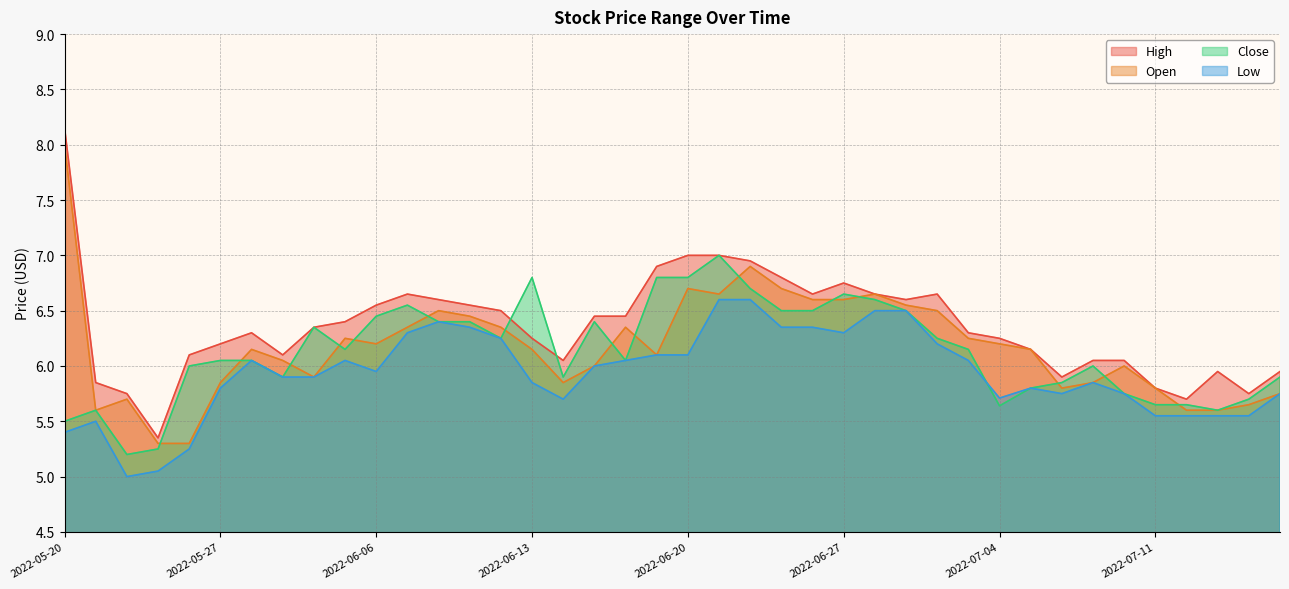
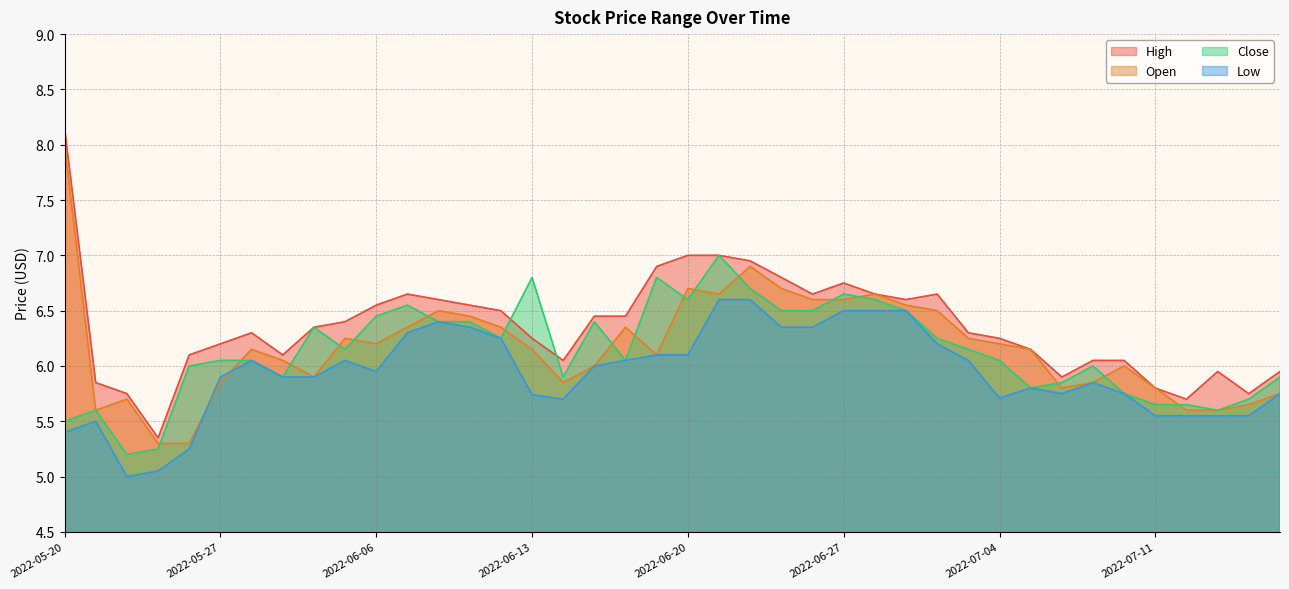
  {
    "Close": {
      "2022-05-20": 5.50,
      "2022-05-27": 6.05,
      "2022-06-06": 6.45,
      "2022-06-13": 6.80,
-     "2022-06-20": 6.8,
+     "2022-06-20": 6.6,
      "2022-06-27": 6.65,
-     "2022-07-04": 5.64,
+     "2022-07-04": 6.05,
      "2022-07-11": 5.65
    },
    "Low": {
      "2022-05-20": 5.40,
-     "2022-05-27": 5.8,
+     "2022-05-27": 5.9,
      "2022-06-06": 5.95,
-     "2022-06-13": 5.85,
+     "2022-06-13": 5.74,
      "2022-06-20": 6.10,
-     "2022-06-27": 6.3,
+     "2022-06-27": 6.5,
      "2022-07-04": 5.71,
      "2022-07-11": 5.55
    }
  }
